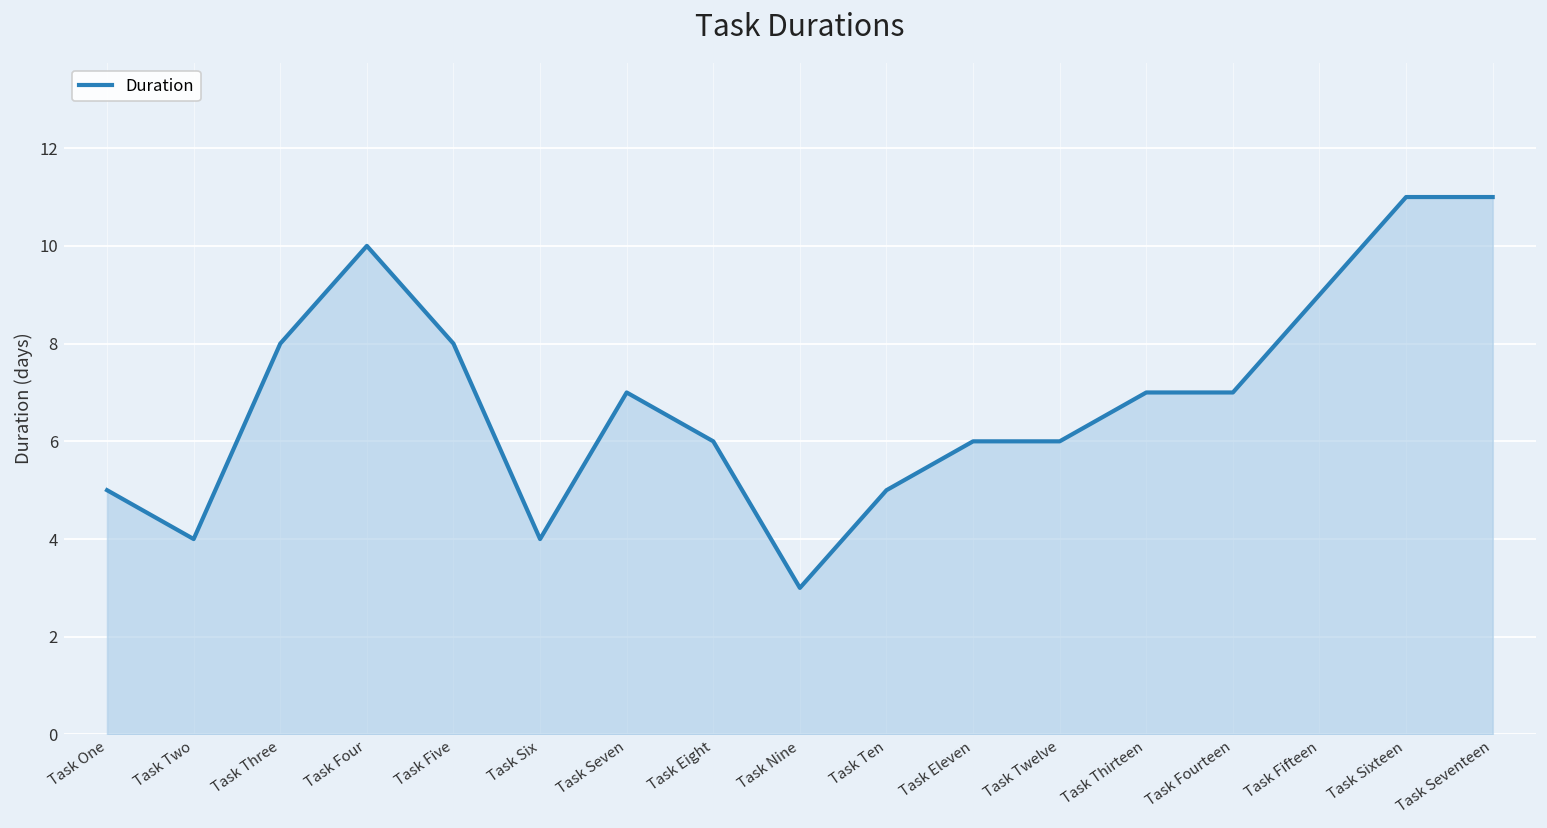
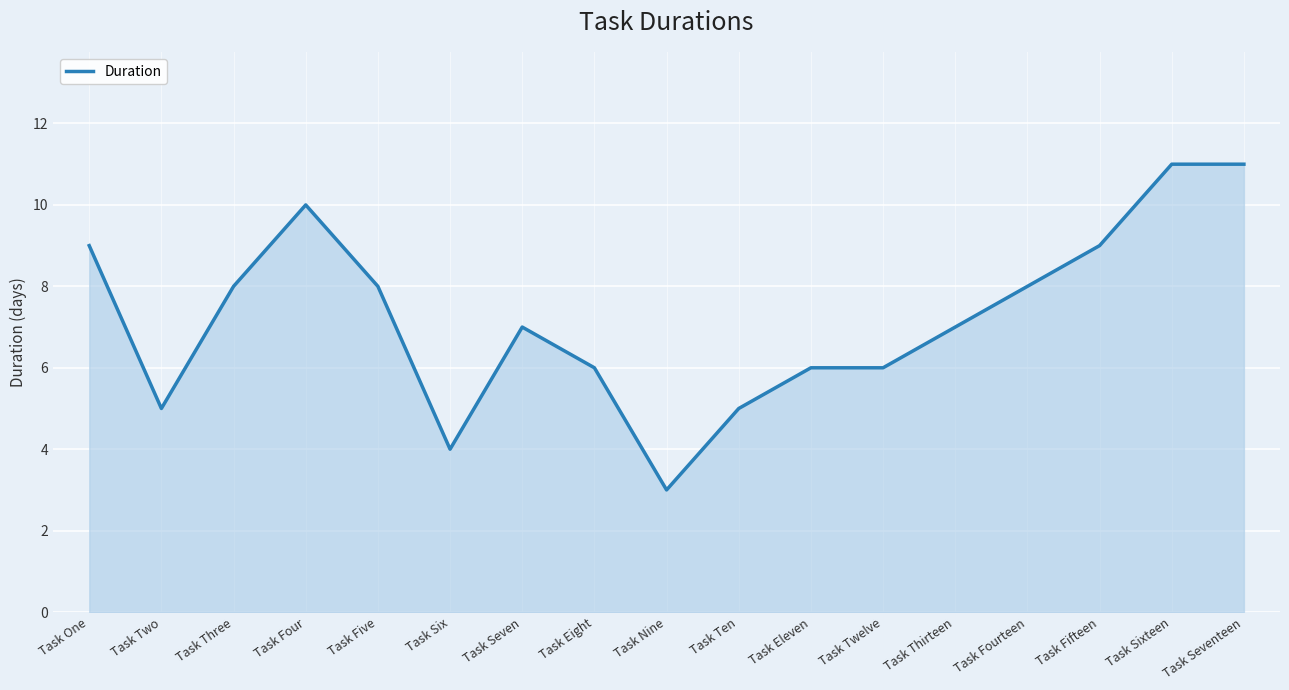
  {
-   "Task One": 5,
-   "Task Two": 4,
+   "Task One": 9,
+   "Task Two": 5,
    "Task Three": 8,
    "Task Four": 10,
    "Task Five": 8,
    "Task Six": 4,
    "Task Seven": 7,
    "Task Eight": 6,
    "Task Nine": 3,
    "Task Ten": 5,
    "Task Eleven": 6,
    "Task Twelve": 6,
    "Task Thirteen": 7,
-   "Task Fourteen": 7,
+   "Task Fourteen": 8,
    "Task Fifteen": 9,
    "Task Sixteen": 11,
    "Task Seventeen": 11
  }
